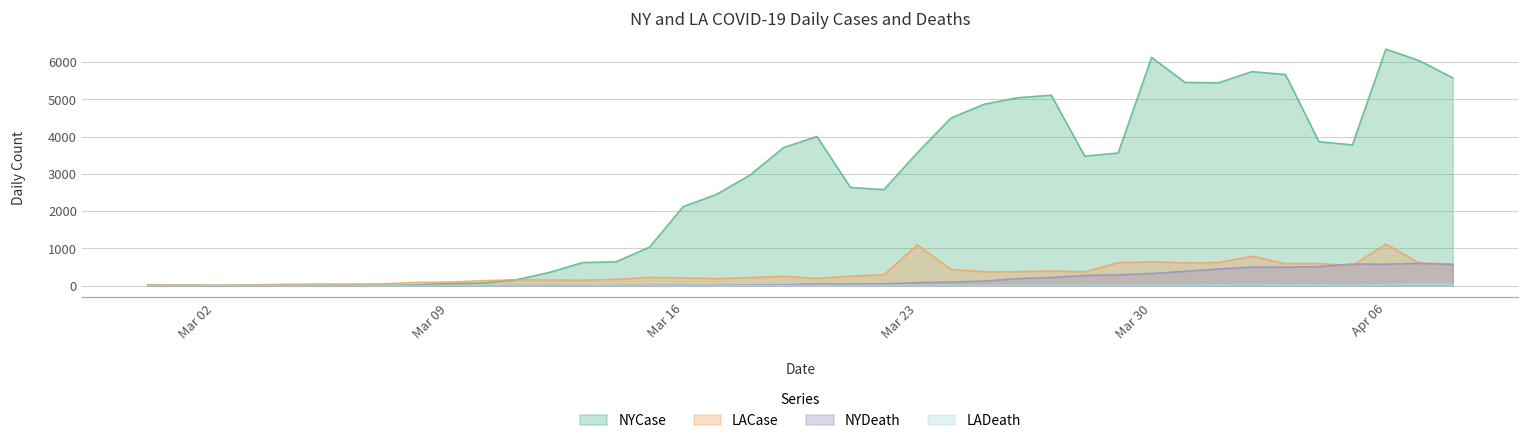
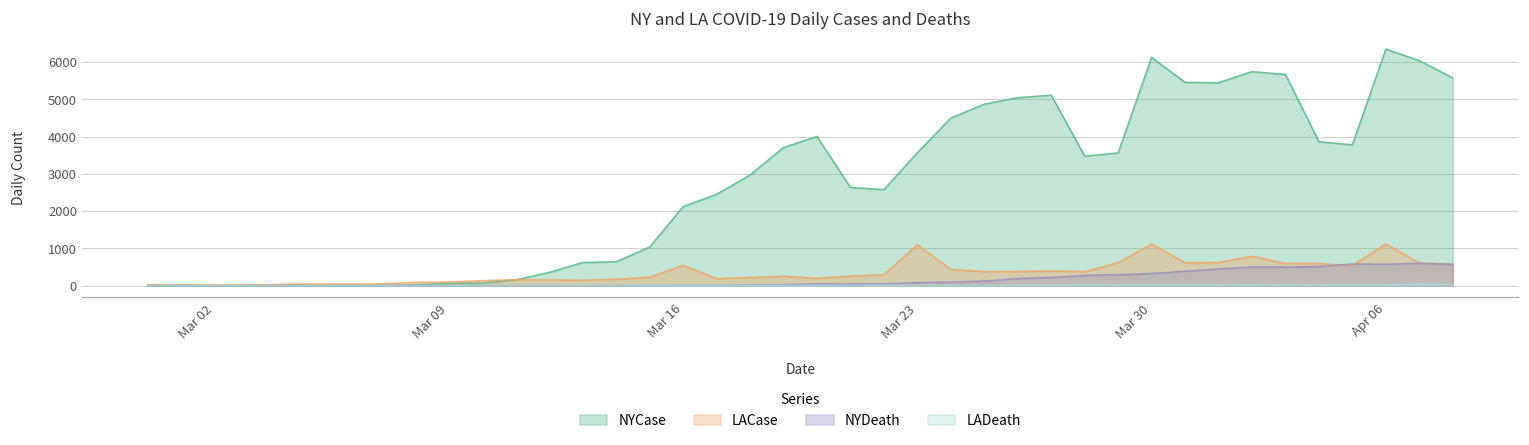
  {
    "LACase": {
-     "Mar 16": 200,
+     "Mar 16": 500,
      "Mar 23": 1100,
-     "Mar 30": 600,
+     "Mar 30": 1100,
      "Apr 06": 1100
    }
  }
